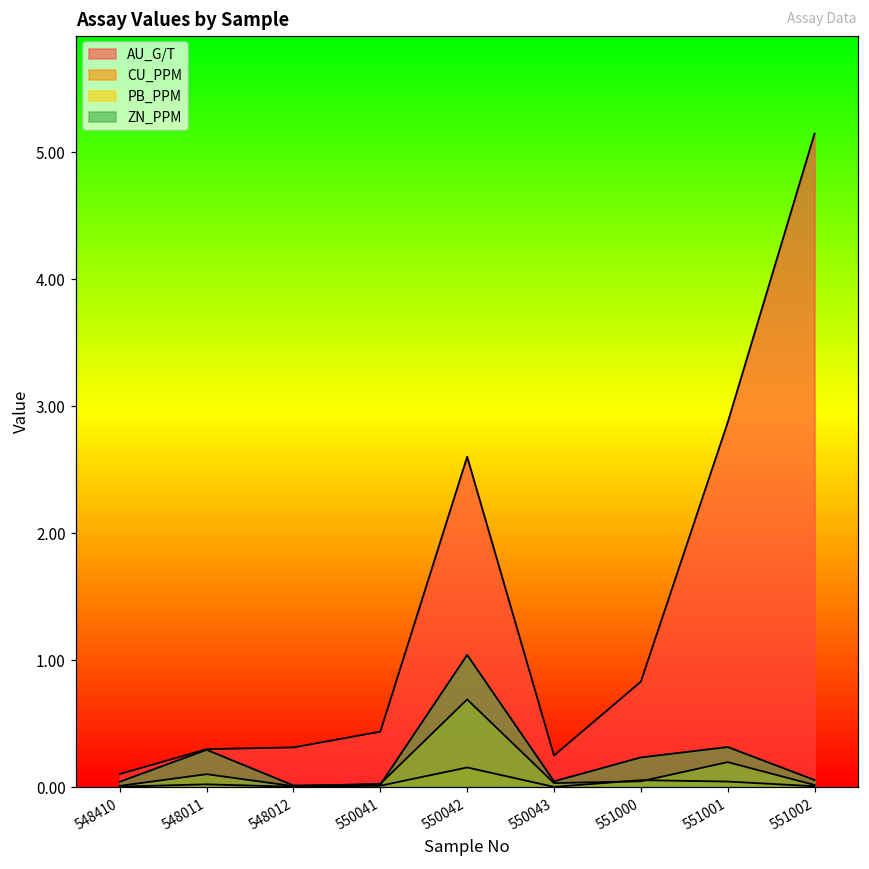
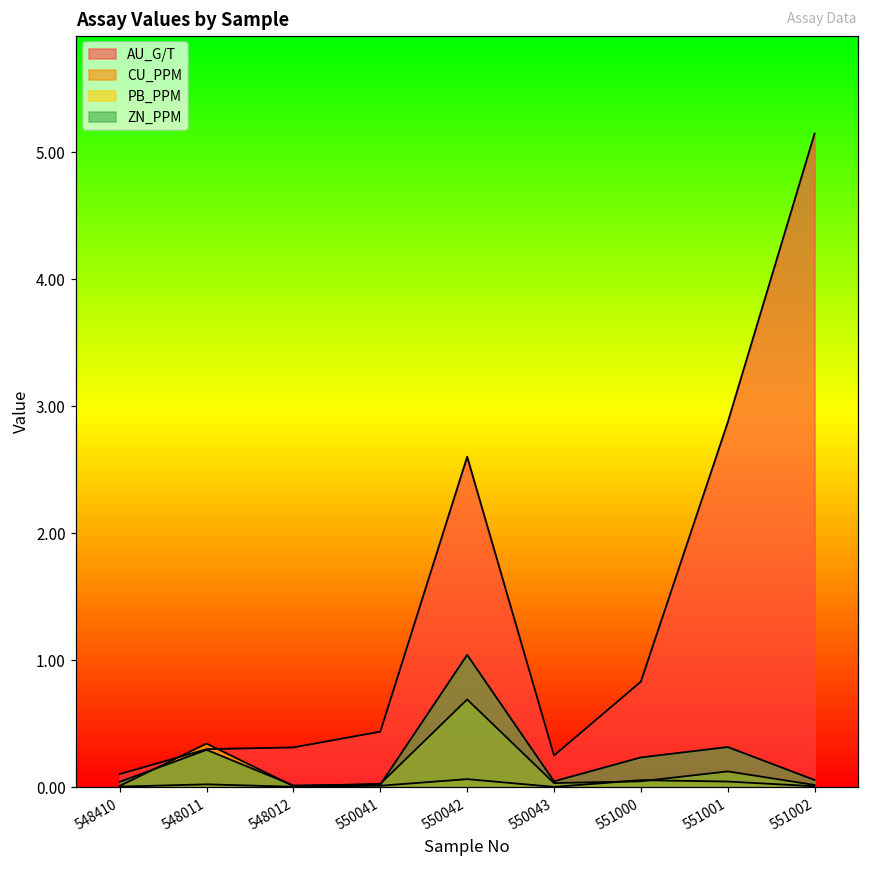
  {
    "AU_G/T": {
      "548410": 0.10,
      "548012": 0.31,
      "550041": 0.44,
      "550042": 2.60,
      "550043": 0.25,
      "551000": 0.83,
      "551001": 2.87,
      "551002": 5.15
    },
    "CU_PPM": {
      "548011": 0.02,
-     "550042": 0.15,
+     "550042": 0.06,
      "550043": 0.00,
      "551001": 0.04
    },
    "PB_PPM": {
-     "548011": 0.10,
+     "548011": 0.34,
      "550042": 0.69,
-     "551001": 0.20
+     "551001": 0.12
    },
    "ZN_PPM": {
      "548410": 0.04,
      "550042": 1.04,
      "551000": 0.23,
      "551001": 0.32,
      "551002": 0.06
    }
  }
